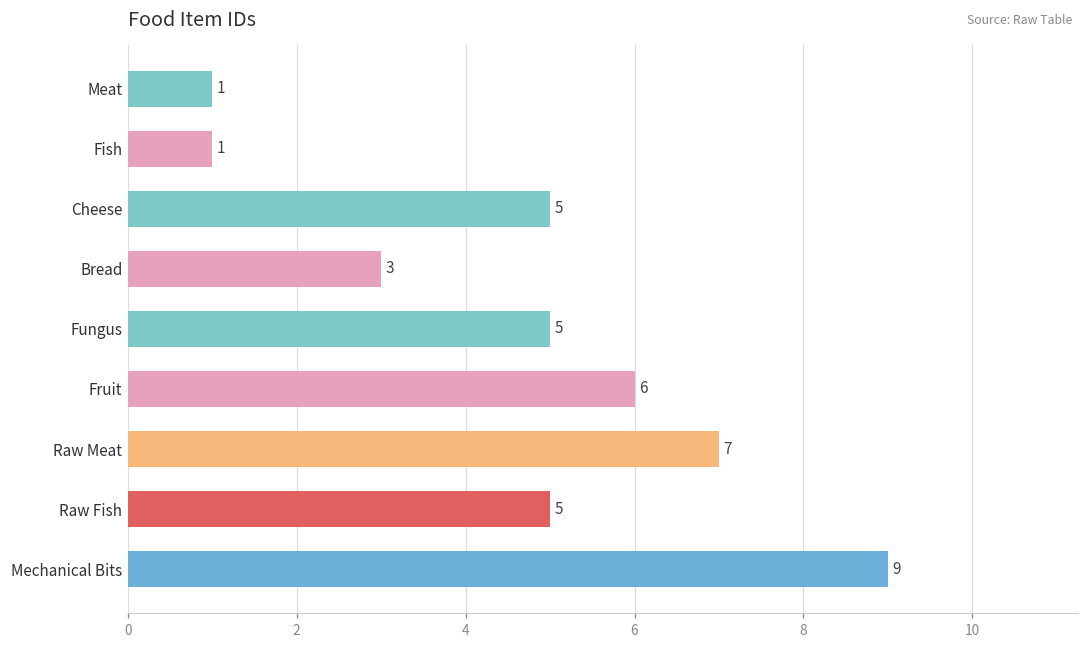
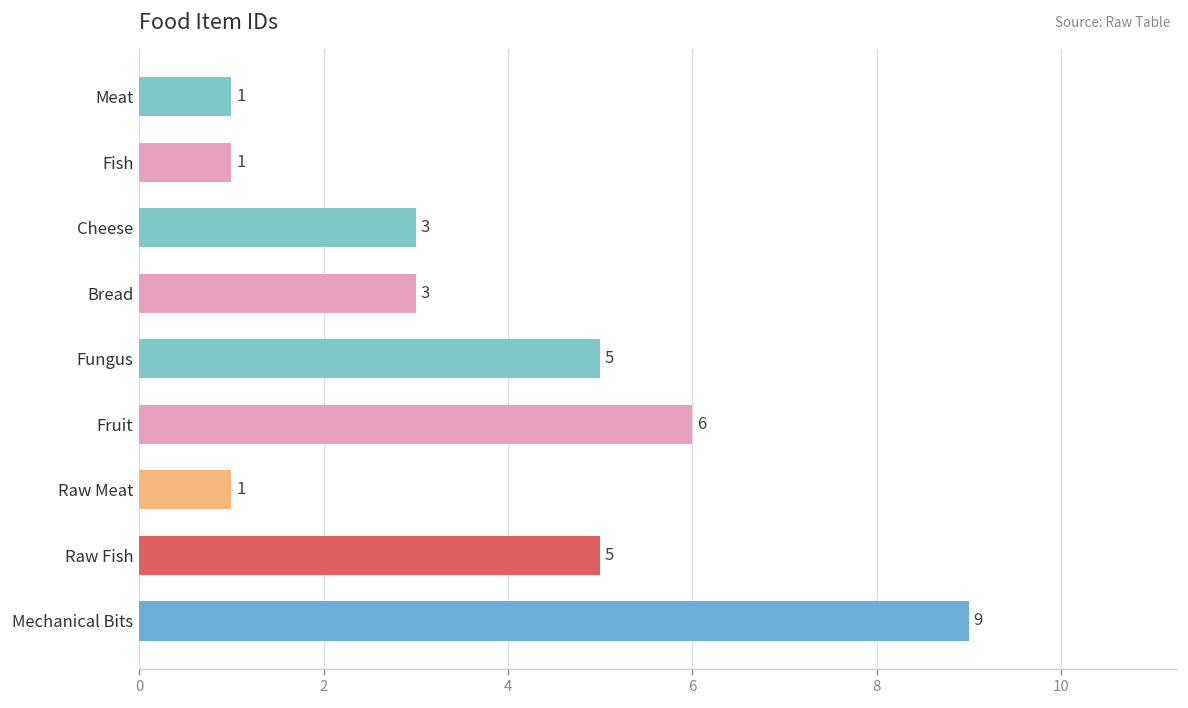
  {
    "Meat": 1,
    "Fish": 1,
-   "Cheese": 5,
+   "Cheese": 3,
    "Bread": 3,
    "Fungus": 5,
    "Fruit": 6,
-   "Raw Meat": 7,
+   "Raw Meat": 1,
    "Raw Fish": 5,
    "Mechanical Bits": 9
  }
